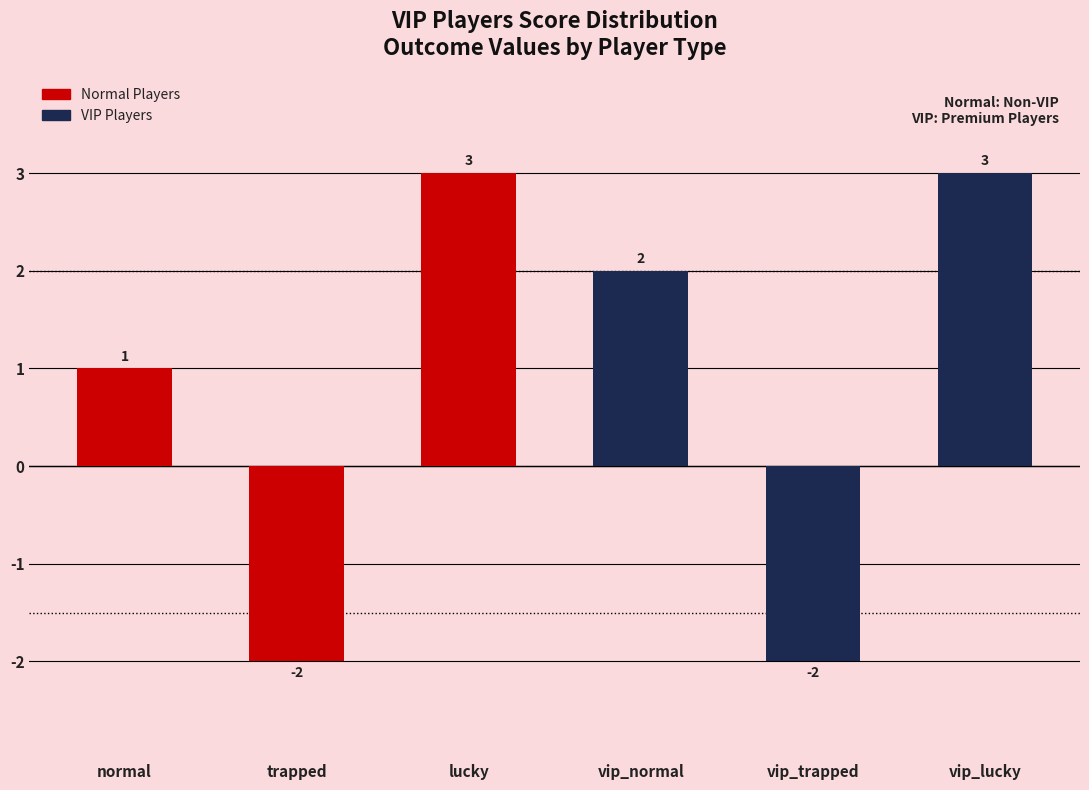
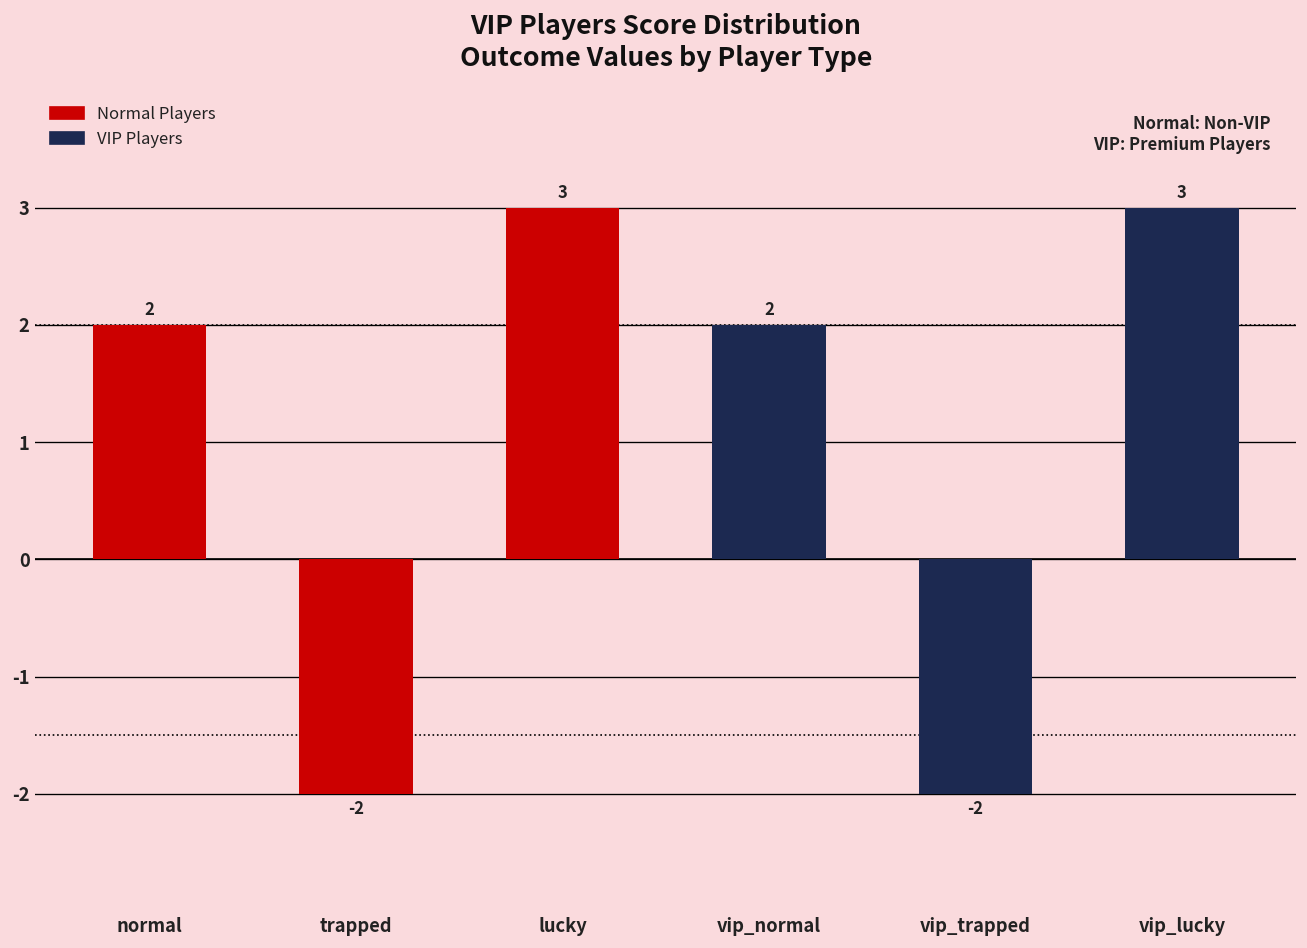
  {
-   "normal": 1,
+   "normal": 2,
    "trapped": -2,
    "lucky": 3,
    "vip_normal": 2,
    "vip_trapped": -2,
    "vip_lucky": 3
  }
